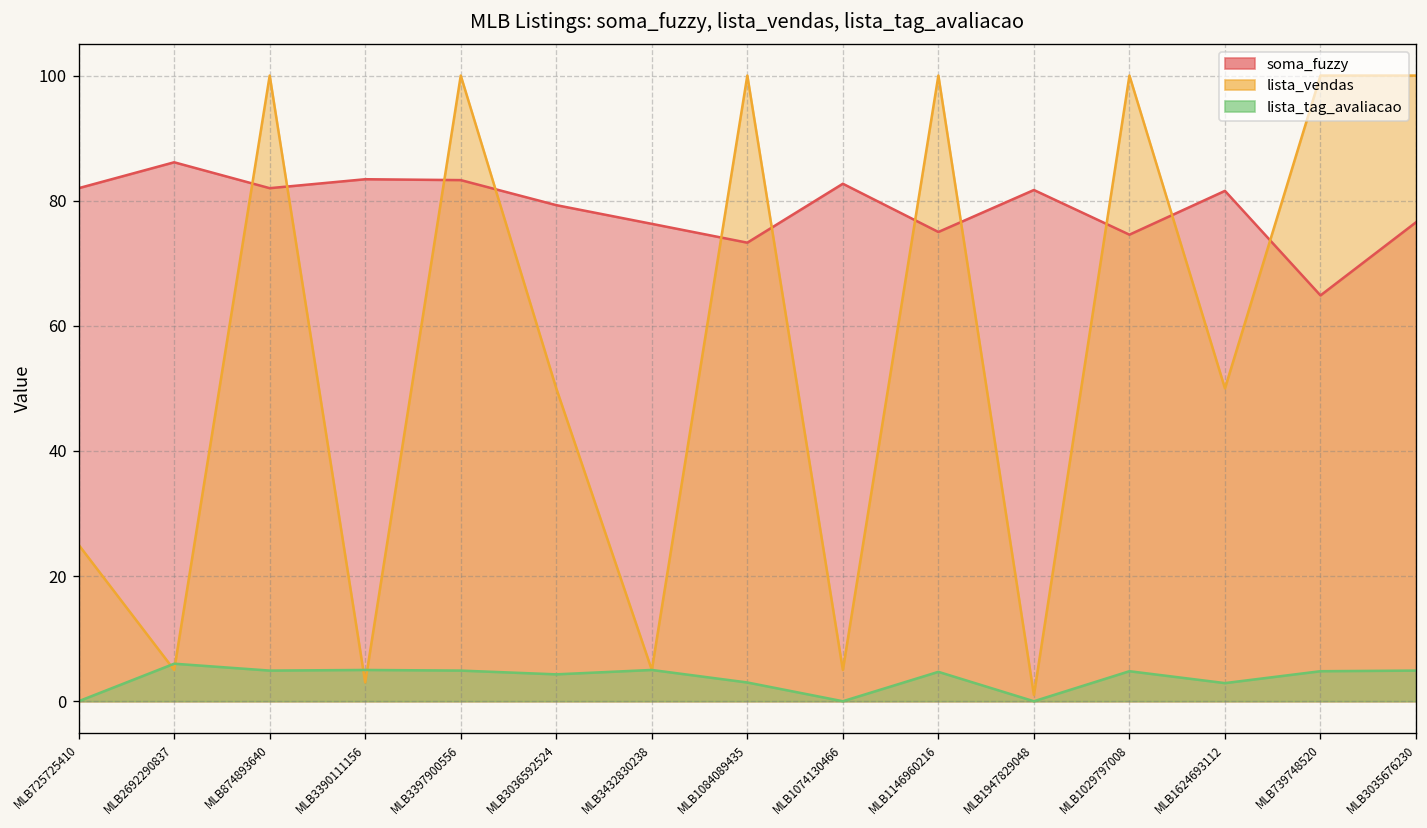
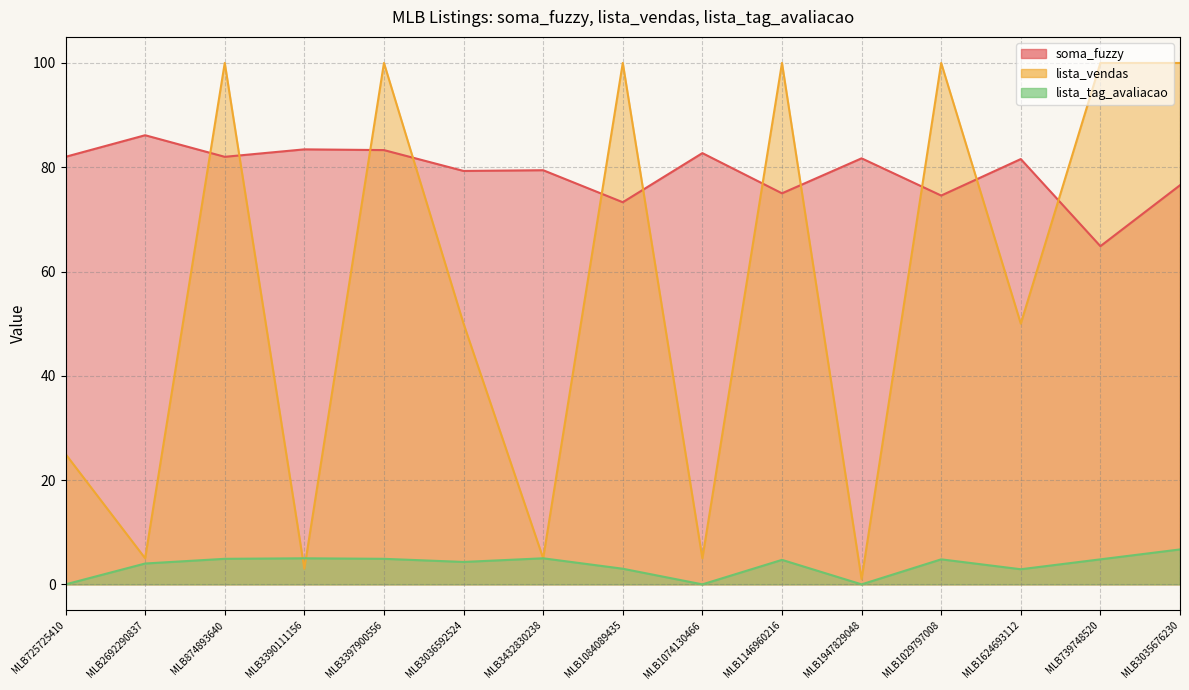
  {
    "soma_fuzzy": {
      "MLB725725410": 82,
      "MLB2692290837": 86,
      "MLB874893640": 82,
      "MLB3390111156": 83,
      "MLB3397900556": 83,
      "MLB3036592524": 79,
-     "MLB3432830238": 76,
+     "MLB3432830238": 79,
      "MLB1084089435": 73,
      "MLB1074130466": 83,
      "MLB1146960216": 75,
      "MLB1947829048": 82,
      "MLB1029797008": 75,
      "MLB1624693112": 82,
      "MLB739748520": 65,
      "MLB3035676230": 77
    },
    "lista_vendas": {
      "MLB725725410": 25,
      "MLB2692290837": 5,
      "MLB874893640": 100,
      "MLB3390111156": 3,
      "MLB3397900556": 100,
      "MLB3036592524": 50,
      "MLB1084089435": 100,
      "MLB1074130466": 5,
      "MLB1146960216": 100,
      "MLB1947829048": 1,
      "MLB1029797008": 100,
      "MLB1624693112": 50,
      "MLB3035676230": 100
    },
    "lista_tag_avaliacao": {
      "MLB725725410": 0,
-     "MLB2692290837": 6,
+     "MLB2692290837": 4,
      "MLB874893640": 5,
      "MLB3390111156": 5,
      "MLB3397900556": 5,
      "MLB3036592524": 4,
      "MLB1084089435": 3,
      "MLB1074130466": 0,
      "MLB1146960216": 5,
      "MLB1947829048": 0,
      "MLB1029797008": 5,
      "MLB1624693112": 3,
      "MLB739748520": 5,
-     "MLB3035676230": 5
+     "MLB3035676230": 7
    }
  }
